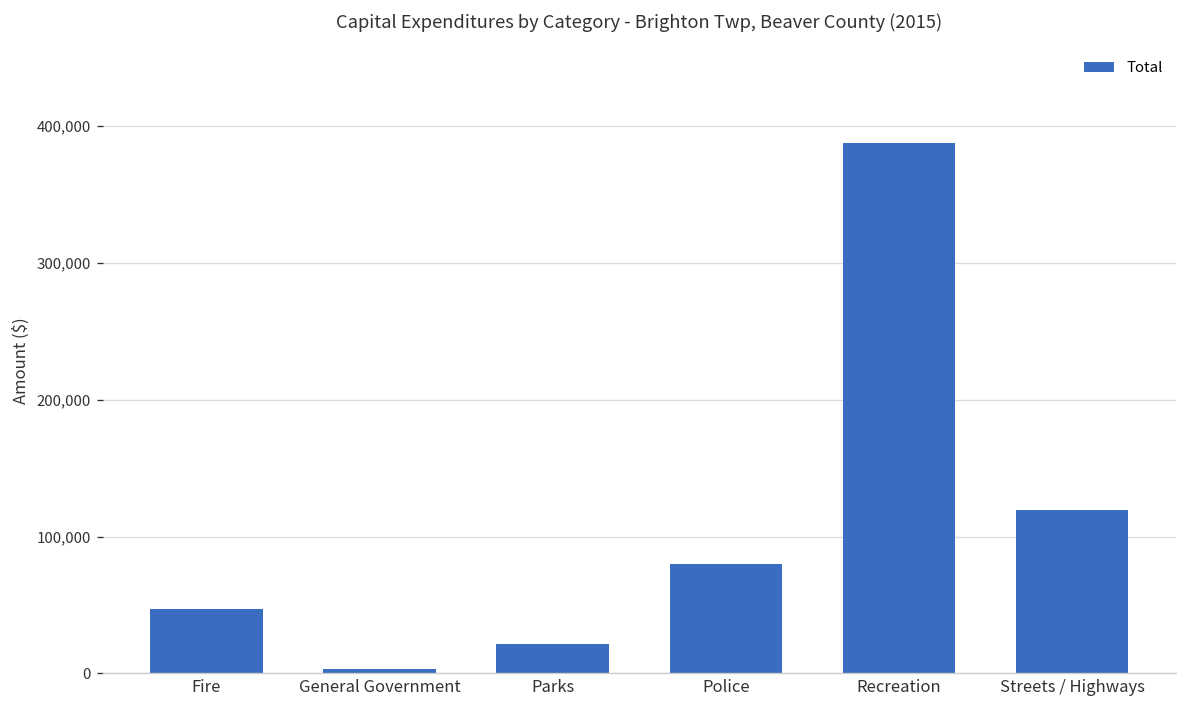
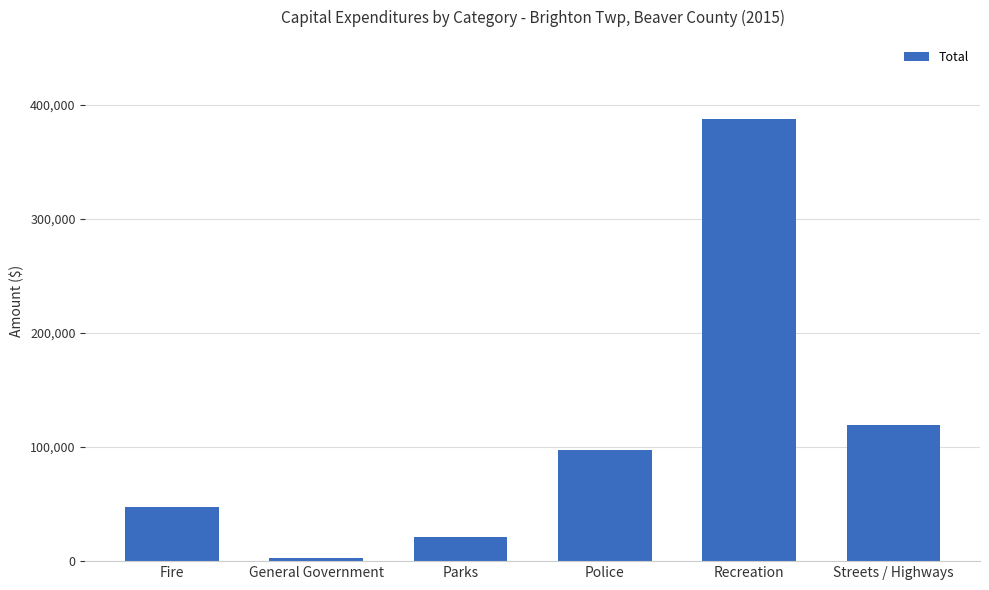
  {
    "Fire": "47,000",
    "General Government": "3,000",
    "Parks": "22,000",
-   "Police": "80,000",
+   "Police": "97,000",
    "Recreation": "387,000",
    "Streets / Highways": "120,000"
  }
